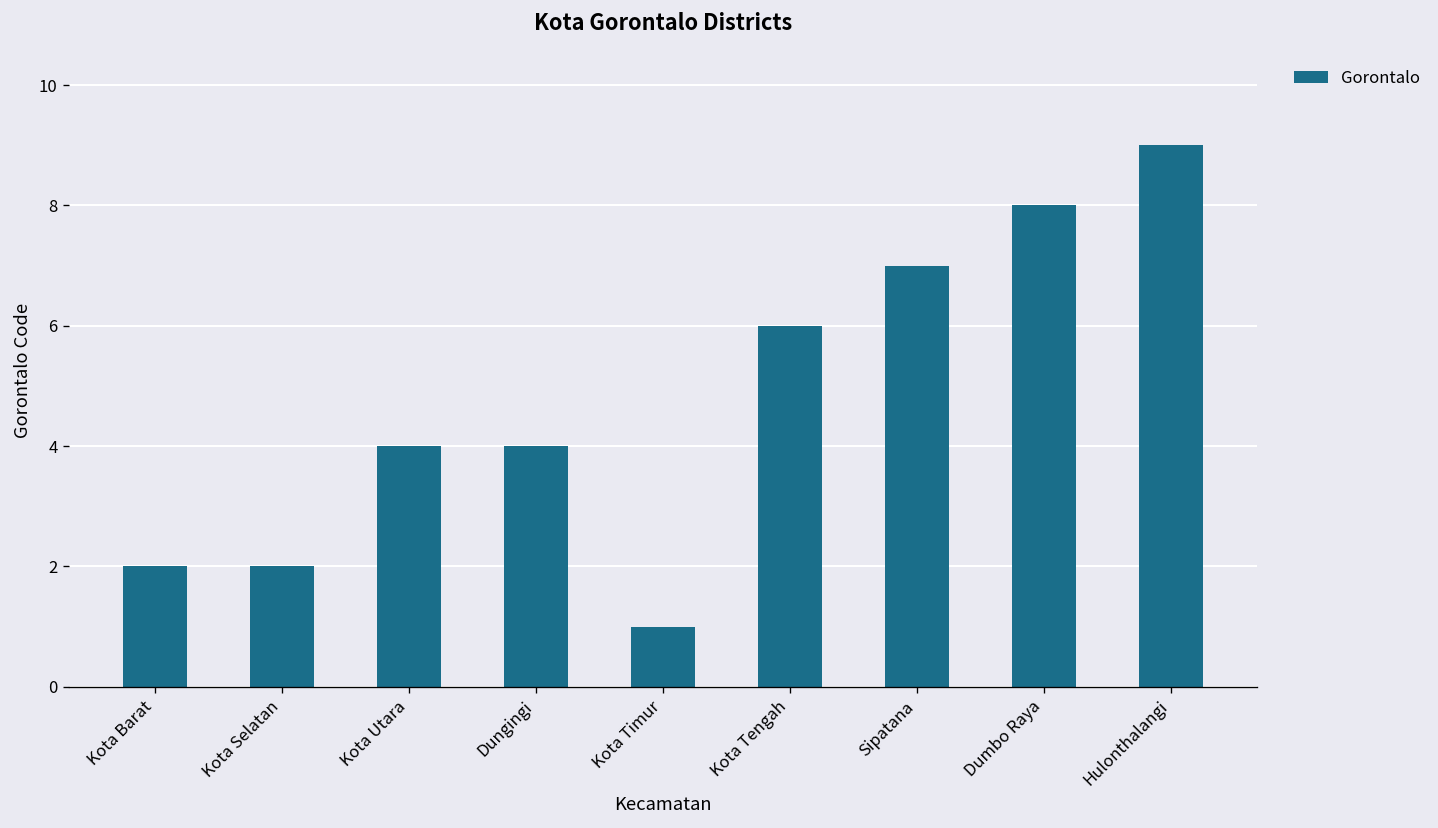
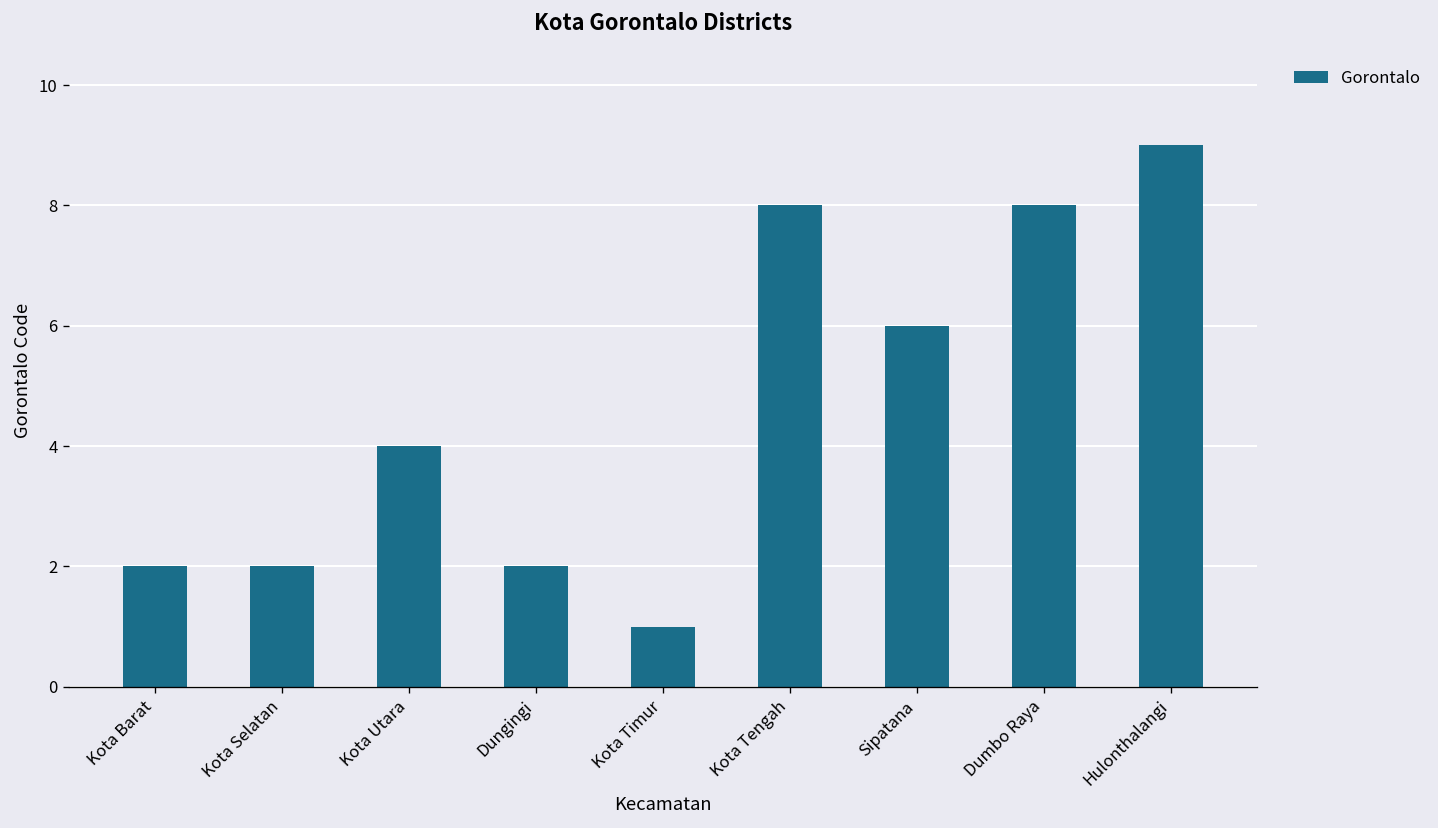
  {
    "Kota Barat": 2,
    "Kota Selatan": 2,
    "Kota Utara": 4,
-   "Dungingi": 4,
+   "Dungingi": 2,
    "Kota Timur": 1,
-   "Kota Tengah": 6,
-   "Sipatana": 7,
+   "Kota Tengah": 8,
+   "Sipatana": 6,
    "Dumbo Raya": 8,
    "Hulonthalangi": 9
  }
